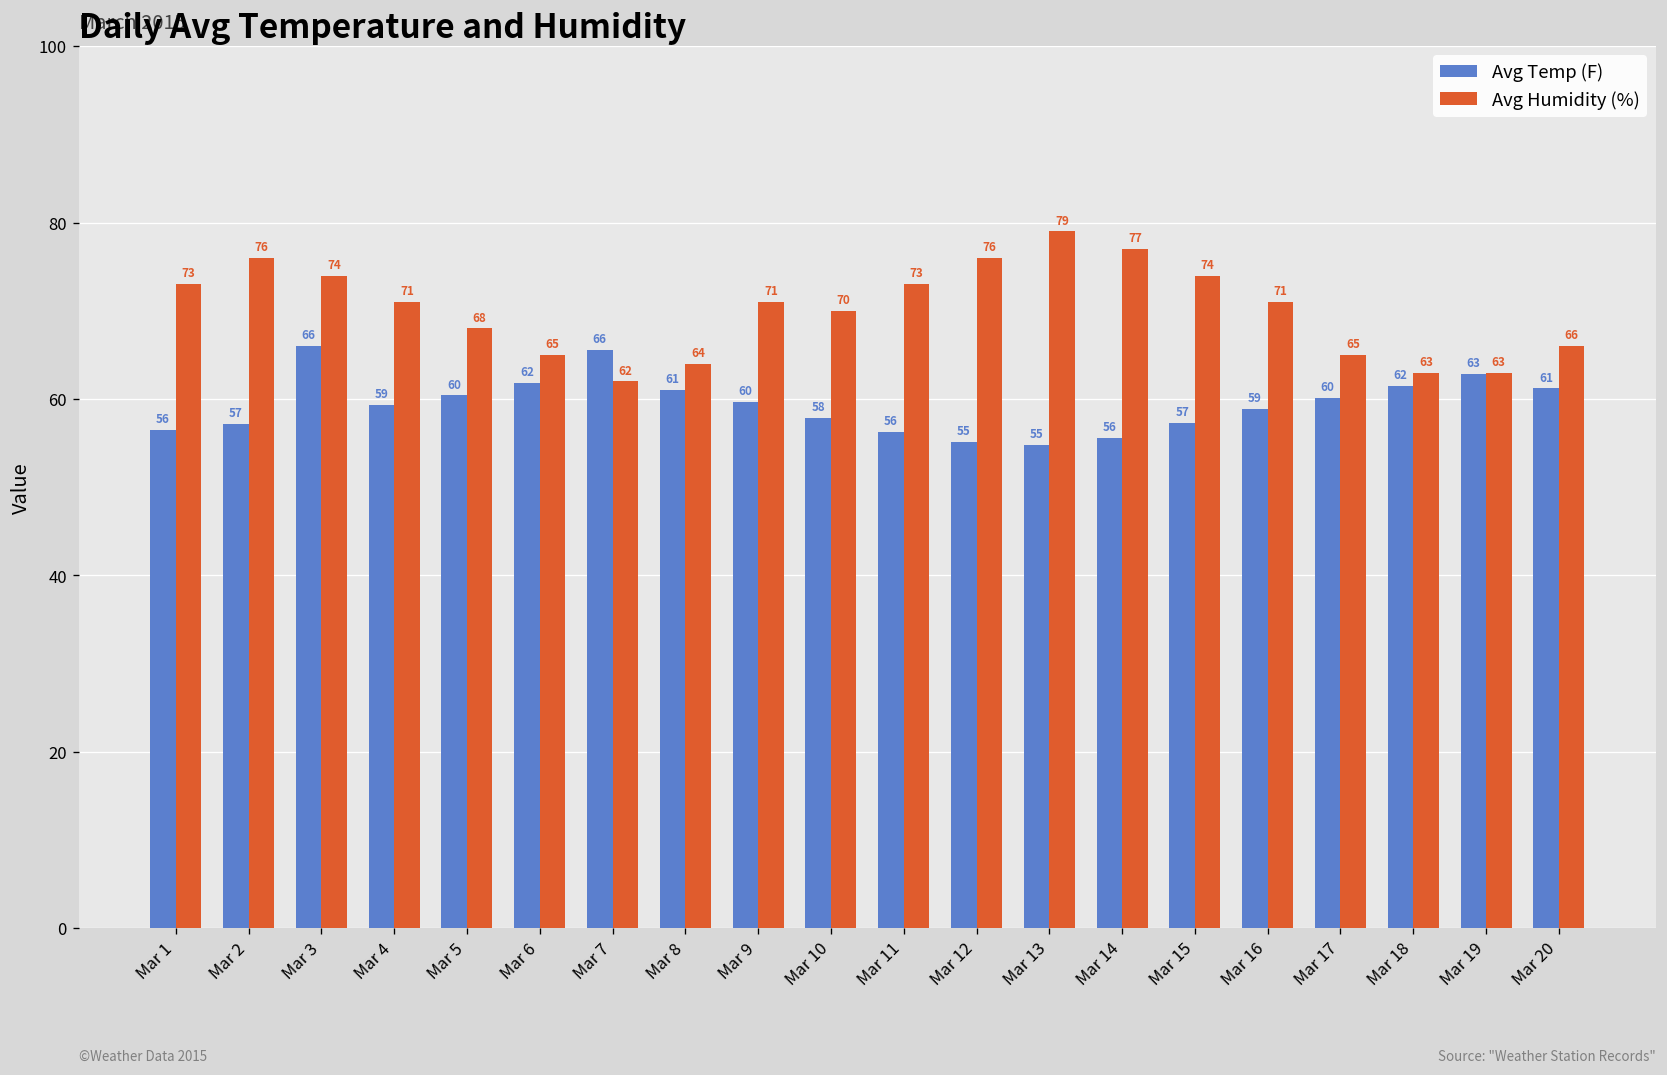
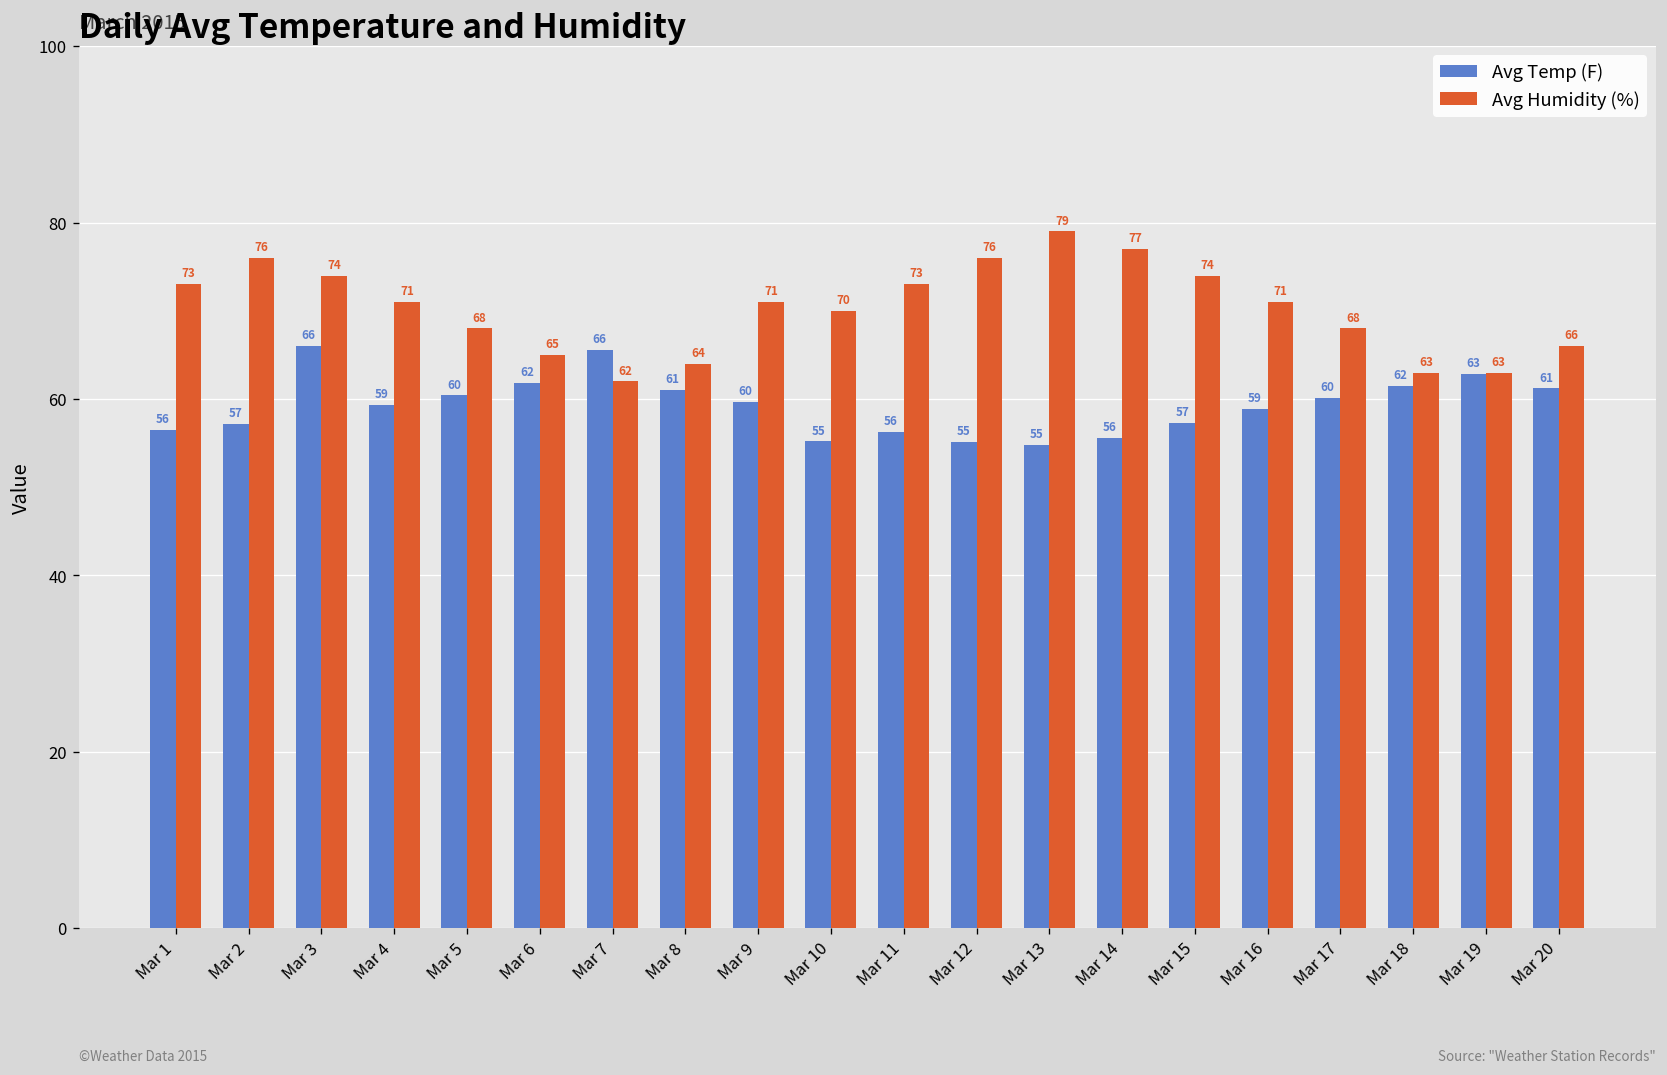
  {
    "Avg Temp (F)": {
      "Mar 1": 56,
      "Mar 2": 57,
      "Mar 3": 66,
      "Mar 4": 59,
      "Mar 5": 60,
      "Mar 6": 62,
      "Mar 7": 66,
      "Mar 8": 61,
      "Mar 9": 60,
-     "Mar 10": 58,
+     "Mar 10": 55,
      "Mar 11": 56,
      "Mar 12": 55,
      "Mar 13": 55,
      "Mar 14": 56,
      "Mar 15": 57,
      "Mar 16": 59,
      "Mar 17": 60,
      "Mar 18": 62,
      "Mar 19": 63,
      "Mar 20": 61
    },
    "Avg Humidity (%)": {
      "Mar 1": 73,
      "Mar 2": 76,
      "Mar 3": 74,
      "Mar 4": 71,
      "Mar 5": 68,
      "Mar 6": 65,
      "Mar 7": 62,
      "Mar 8": 64,
      "Mar 9": 71,
      "Mar 10": 70,
      "Mar 11": 73,
      "Mar 12": 76,
      "Mar 13": 79,
      "Mar 14": 77,
      "Mar 15": 74,
      "Mar 16": 71,
-     "Mar 17": 65,
+     "Mar 17": 68,
      "Mar 18": 63,
      "Mar 19": 63,
      "Mar 20": 66
    }
  }
